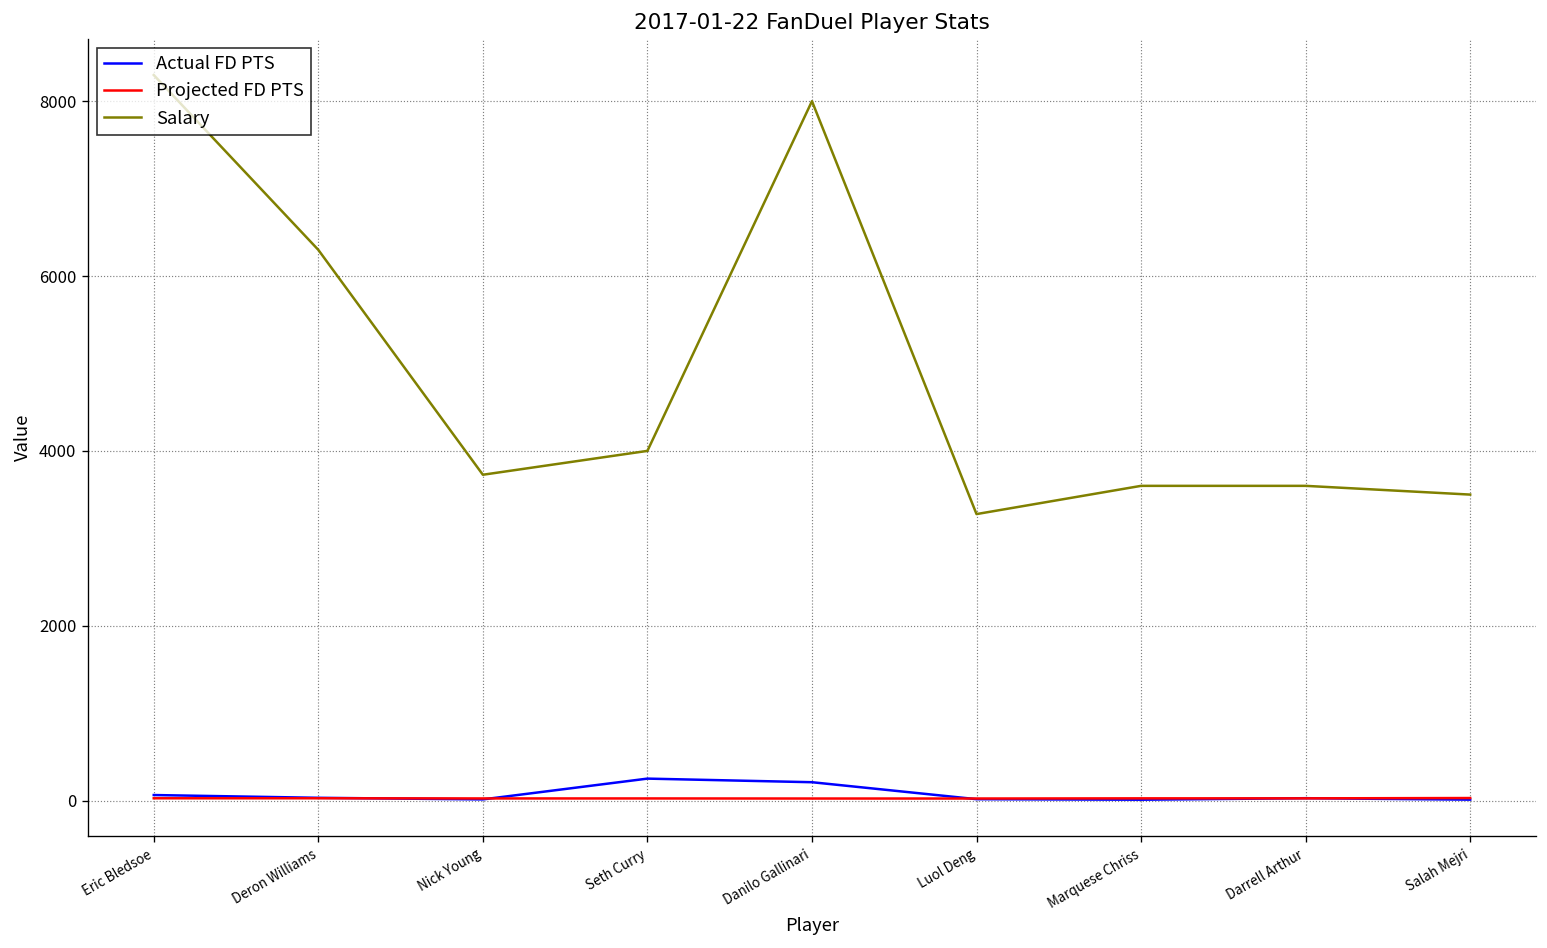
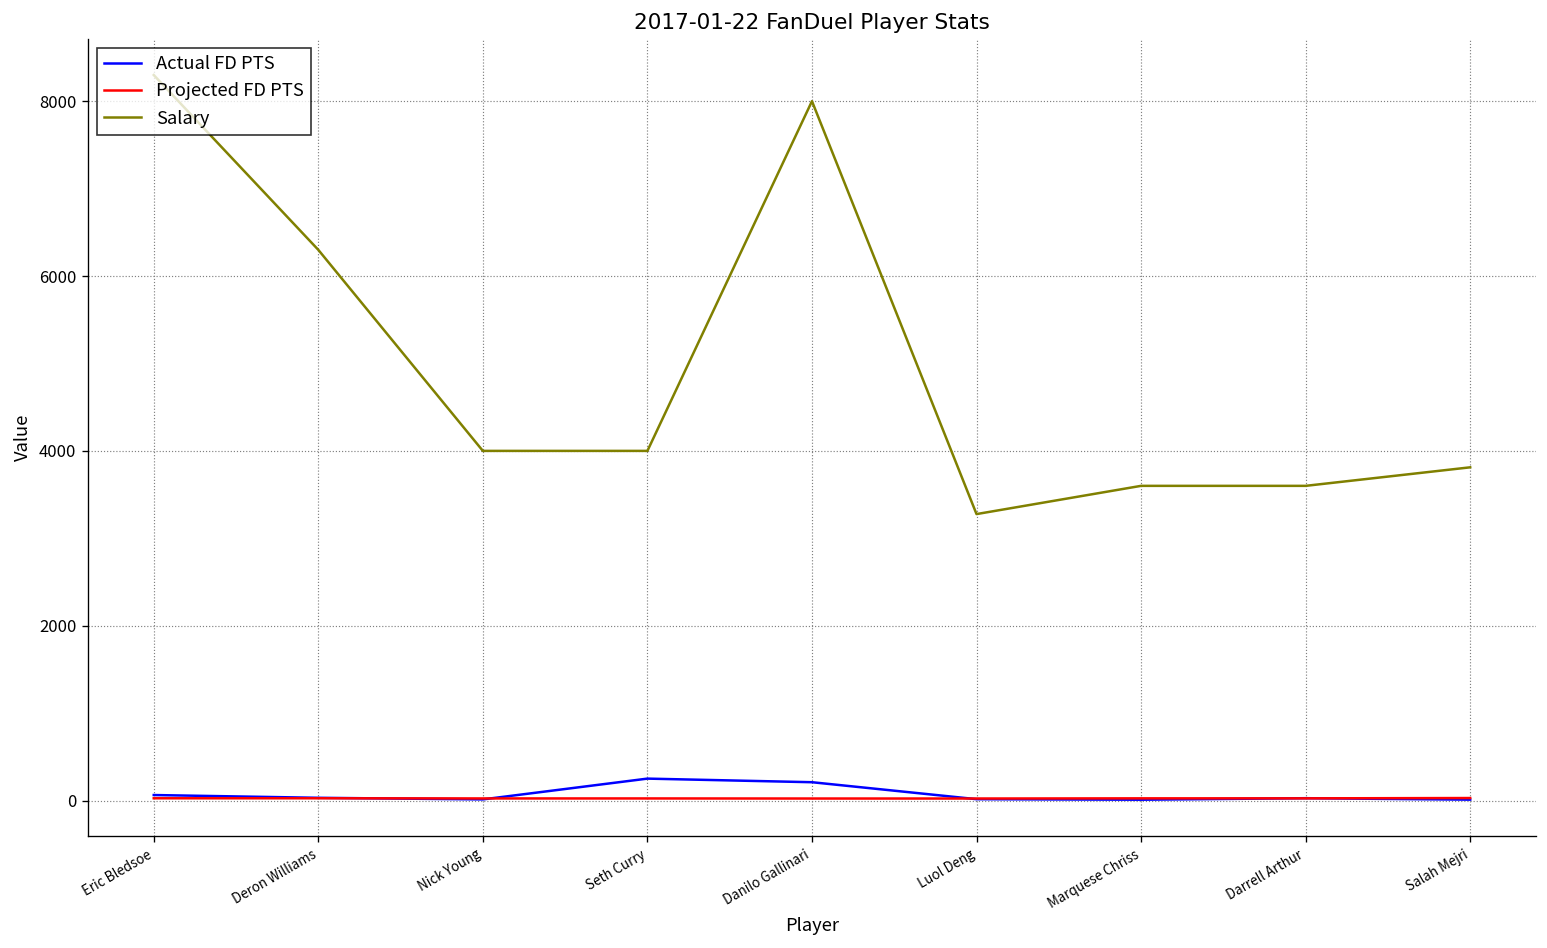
  {
    "Actual FD PTS": {
      "Eric Bledsoe": 100,
      "Seth Curry": 300,
      "Danilo Gallinari": 200
    },
    "Projected FD PTS": {
      "Eric Bledsoe": 0,
      "Seth Curry": 0,
      "Danilo Gallinari": 0
    },
    "Salary": {
      "Deron Williams": 6300,
-     "Nick Young": 3700,
+     "Nick Young": 4000,
      "Seth Curry": 4000,
      "Danilo Gallinari": 8000,
      "Luol Deng": 3300,
      "Marquese Chriss": 3600,
      "Darrell Arthur": 3600,
-     "Salah Mejri": 3500
+     "Salah Mejri": 3800
    }
  }
